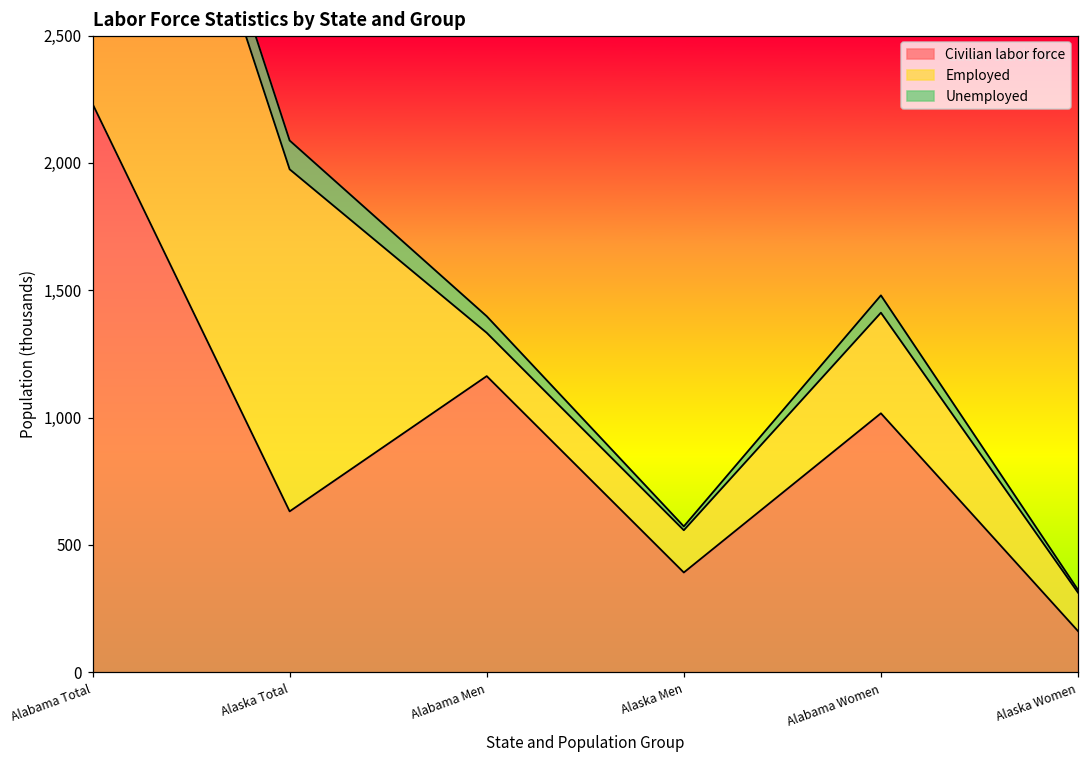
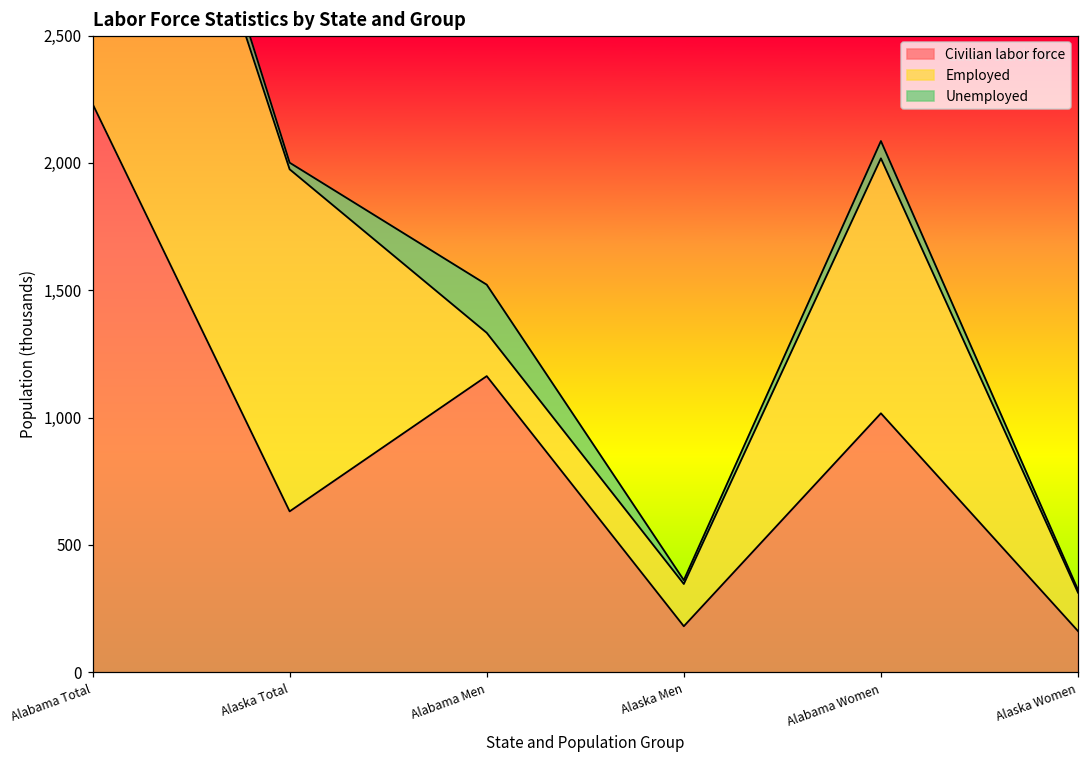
  {
    "Civilian labor force": {
      "Alabama Total": "2,230",
      "Alaska Total": "630",
      "Alabama Men": "1,160",
-     "Alaska Men": "390",
+     "Alaska Men": "180",
      "Alabama Women": "1,020",
      "Alaska Women": "160"
    },
    "Employed": {
      "Alaska Total": "1,340",
      "Alabama Men": "170",
      "Alaska Men": "170",
-     "Alabama Women": "400"
+     "Alabama Women": "1,000"
    },
    "Unemployed": {
-     "Alaska Total": "110",
-     "Alabama Men": "70",
+     "Alaska Total": "30",
+     "Alabama Men": "190",
      "Alaska Men": "20",
      "Alabama Women": "70"
    }
  }
